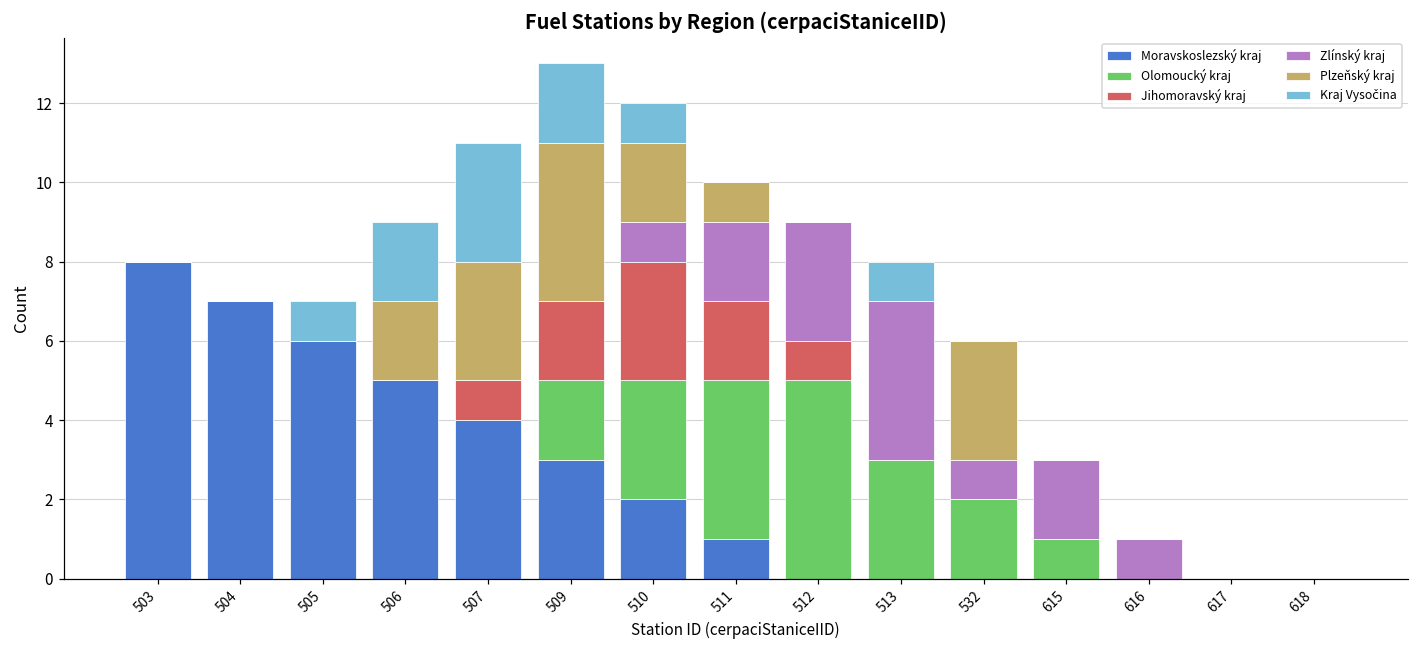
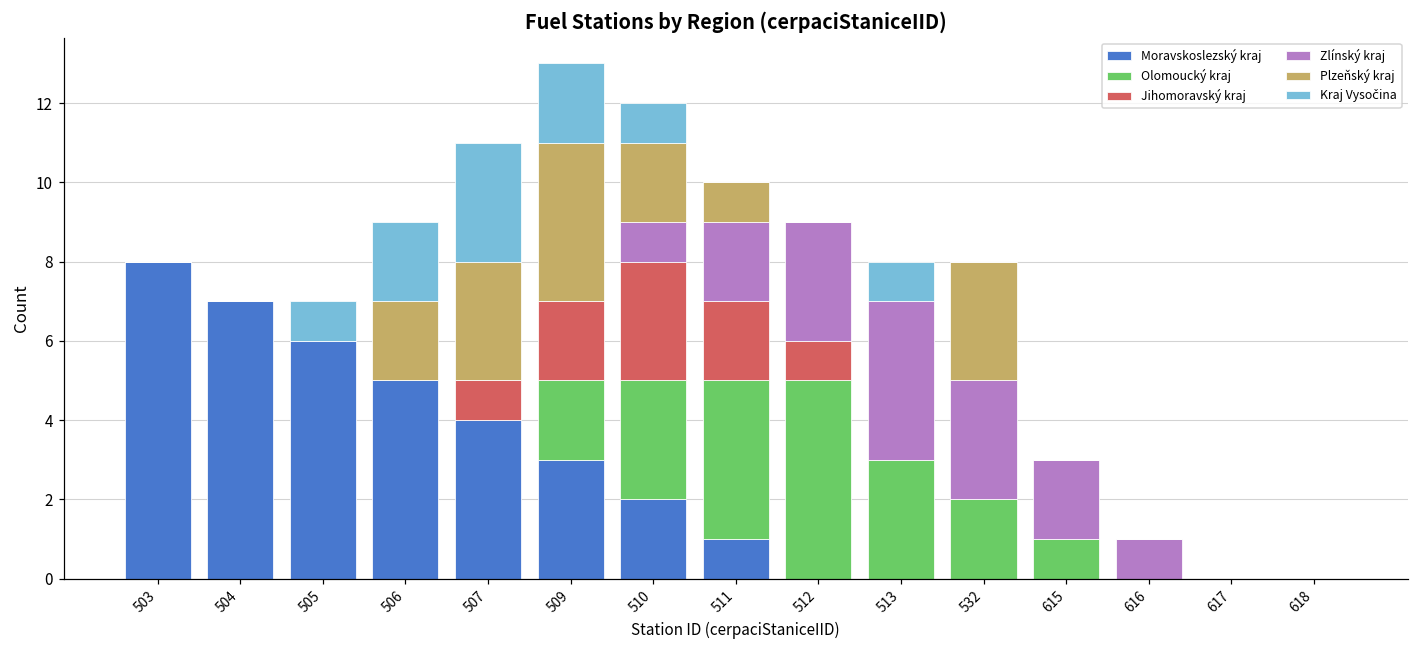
  {
    "Moravskoslezský kraj": {
      "503": 8,
      "504": 7,
      "505": 6,
      "506": 5,
      "507": 4,
      "509": 3,
      "510": 2,
      "511": 1,
      "512": 0,
      "513": 0,
      "532": 0,
      "615": 0,
      "616": 0,
      "617": 0,
      "618": 0
    },
    "Zlínský kraj": {
      "503": 0,
      "504": 0,
      "505": 0,
      "506": 0,
      "507": 0,
      "509": 0,
      "510": 1,
      "511": 2,
      "512": 3,
      "513": 4,
-     "532": 1,
+     "532": 3,
      "615": 2,
      "616": 1,
      "617": 0,
      "618": 0
    },
    "Plzeňský kraj": {
      "503": 0,
      "504": 0,
      "505": 0,
      "506": 2,
      "507": 3,
      "509": 4,
      "510": 2,
      "511": 1,
      "512": 0,
      "513": 0,
      "532": 3,
      "615": 0,
      "616": 0,
      "617": 0,
      "618": 0
    },
    "Kraj Vysočina": {
      "503": 0,
      "504": 0,
      "505": 1,
      "506": 2,
      "507": 3,
      "509": 2,
      "510": 1,
      "511": 0,
      "512": 0,
      "513": 1,
      "532": 0,
      "615": 0,
      "616": 0,
      "617": 0,
      "618": 0
    }
  }
